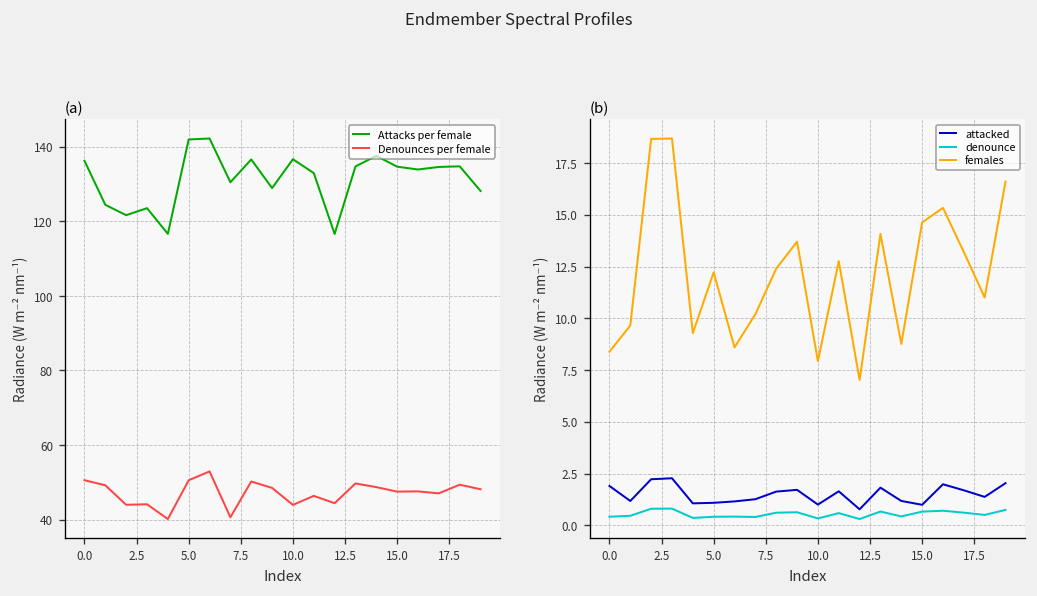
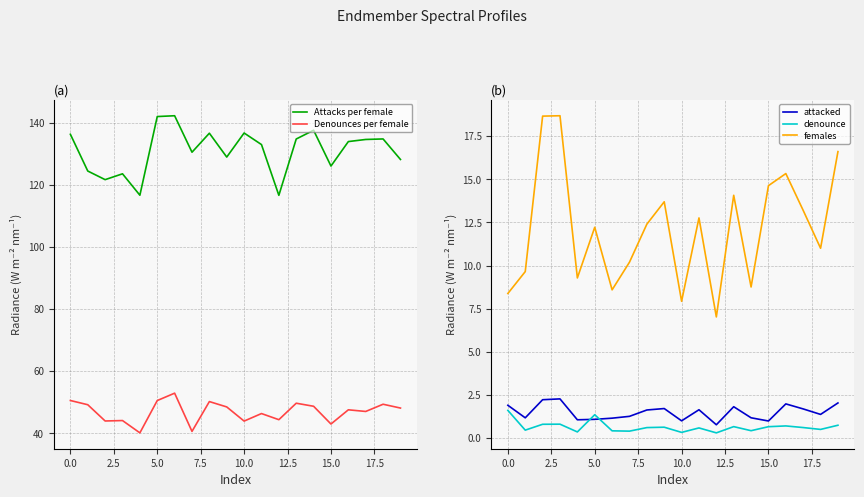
  {
    "(a)": {
      "Attacks per female": {
        "0.0": 136,
        "5.0": 142,
        "10.0": 137,
-       "15.0": 135
+       "15.0": 126
      },
      "Denounces per female": {
        "0.0": 51,
        "5.0": 51,
        "10.0": 44,
-       "15.0": 48
+       "15.0": 43
      }
    },
    "(b)": {
      "attacked": {
        "0.0": 1.9,
        "5.0": 1.1,
        "10.0": 1.0,
        "15.0": 1.0
      },
      "denounce": {
-       "0.0": 0.4,
-       "5.0": 0.4,
+       "0.0": 1.6,
+       "5.0": 1.4,
        "10.0": 0.3,
        "15.0": 0.7
      },
      "females": {
        "0.0": 8.4,
        "5.0": 12.2,
        "10.0": 7.9,
        "15.0": 14.6
      }
    }
  }
